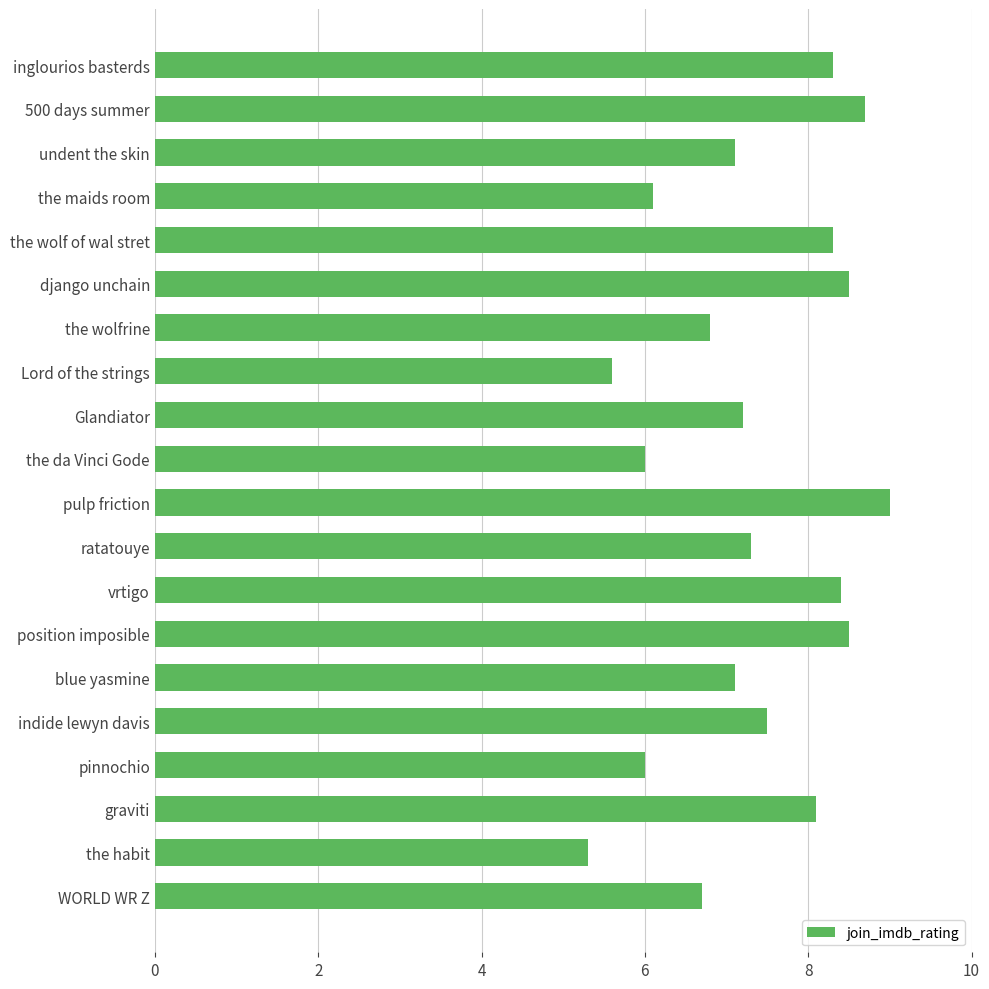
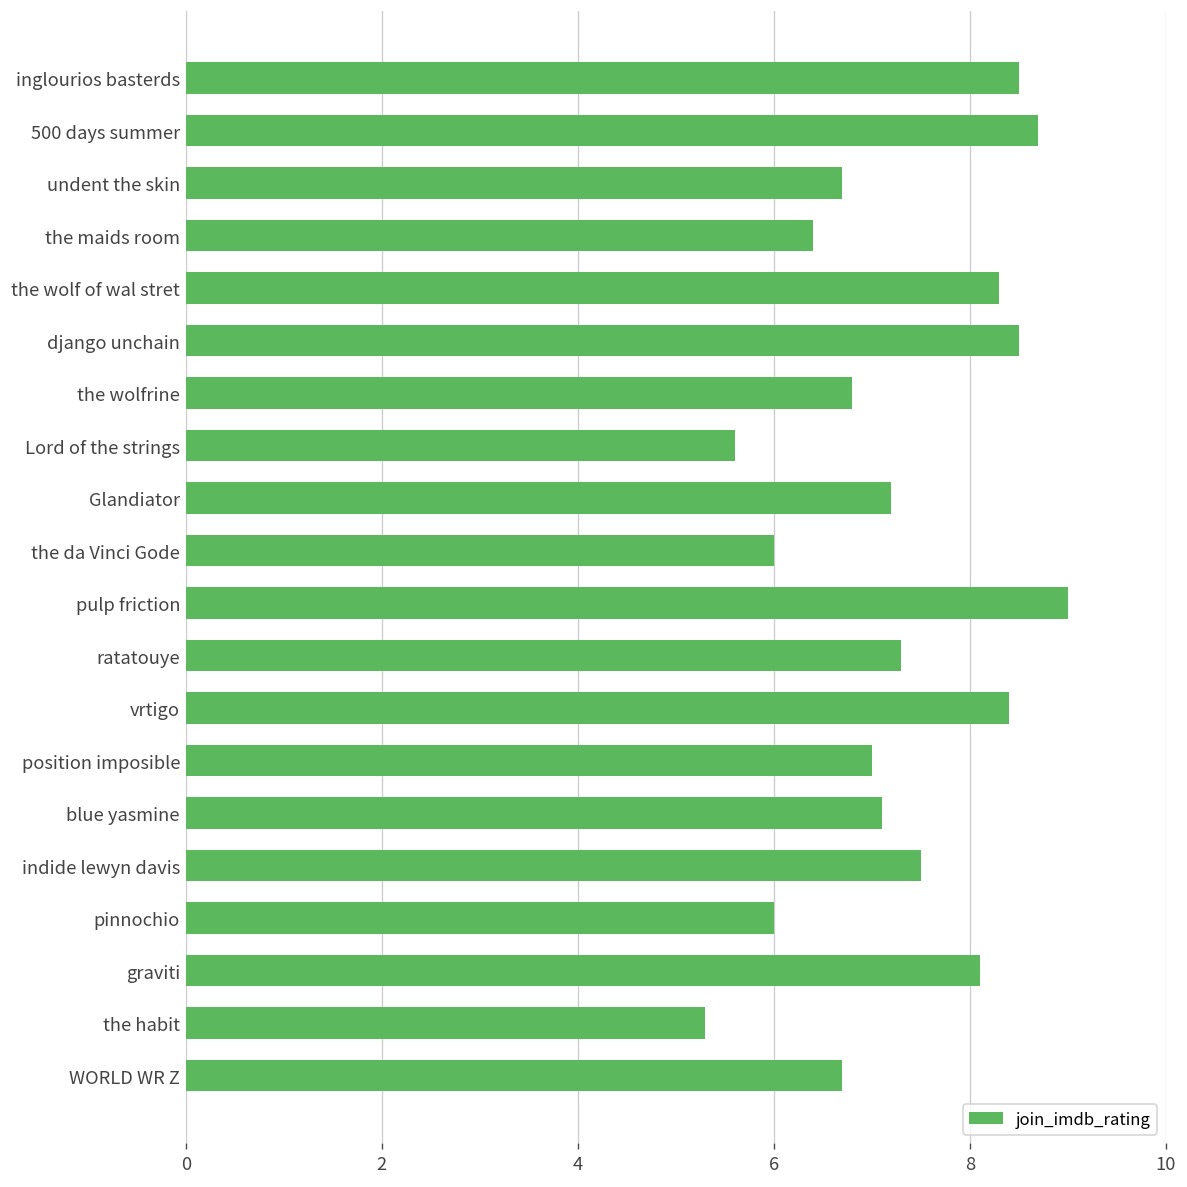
  {
-   "inglourios basterds": 8.3,
+   "inglourios basterds": 8.5,
    "500 days summer": 8.7,
-   "undent the skin": 7.1,
-   "the maids room": 6.1,
+   "undent the skin": 6.7,
+   "the maids room": 6.4,
    "the wolf of wal stret": 8.3,
    "django unchain": 8.5,
    "the wolfrine": 6.8,
    "Lord of the strings": 5.6,
    "Glandiator": 7.2,
    "the da Vinci Gode": 6.0,
    "pulp friction": 9.0,
    "ratatouye": 7.3,
    "vrtigo": 8.4,
-   "position imposible": 8.5,
+   "position imposible": 7.0,
    "blue yasmine": 7.1,
    "indide lewyn davis": 7.5,
    "pinnochio": 6.0,
    "graviti": 8.1,
    "the habit": 5.3,
    "WORLD WR Z": 6.7
  }
